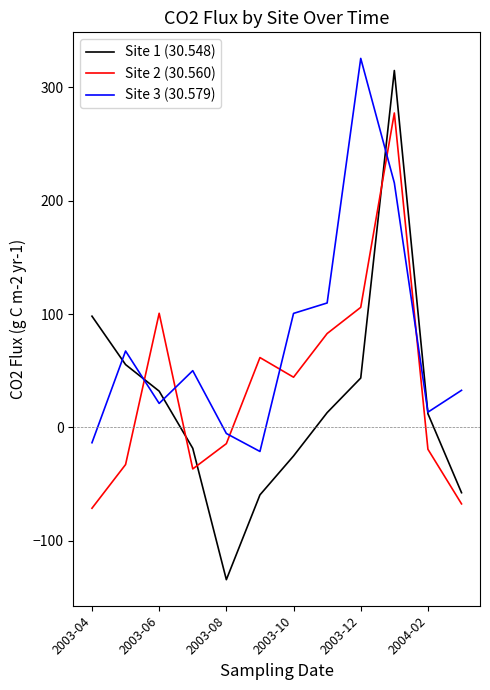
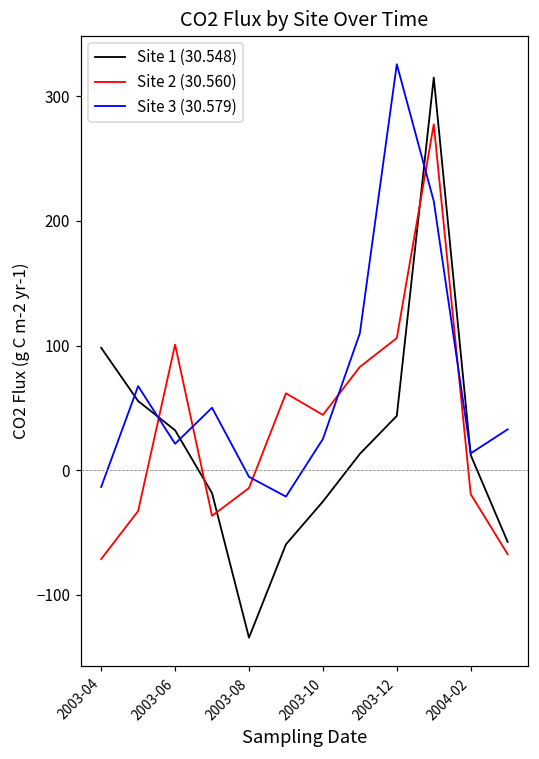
  {
    "Site 1 (30.548)": {
      "2003-04": 98,
      "2003-06": 32,
      "2003-08": -134,
      "2003-10": -25,
      "2003-12": 44
    },
    "Site 2 (30.560)": {
      "2003-04": -71,
      "2003-06": 101,
      "2003-08": -14,
      "2003-10": 44,
      "2003-12": 106,
      "2004-02": -19
    },
    "Site 3 (30.579)": {
      "2003-04": -13,
      "2003-06": 21,
      "2003-08": -5,
-     "2003-10": 101,
+     "2003-10": 25,
      "2003-12": 326
    }
  }
